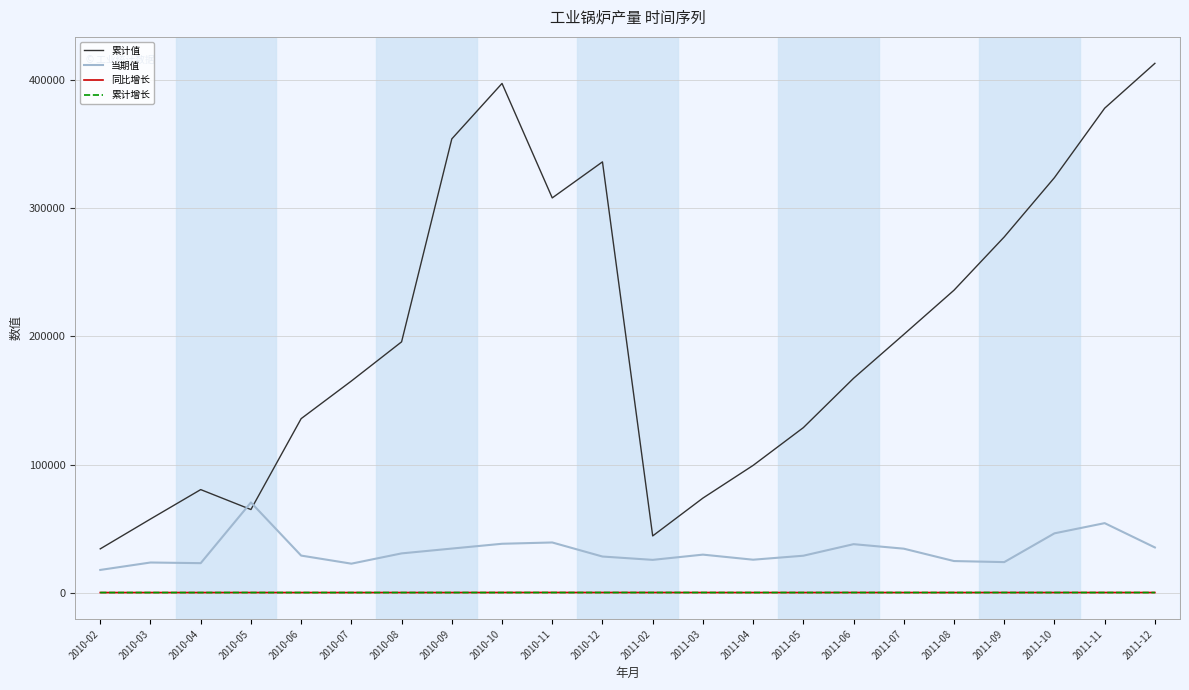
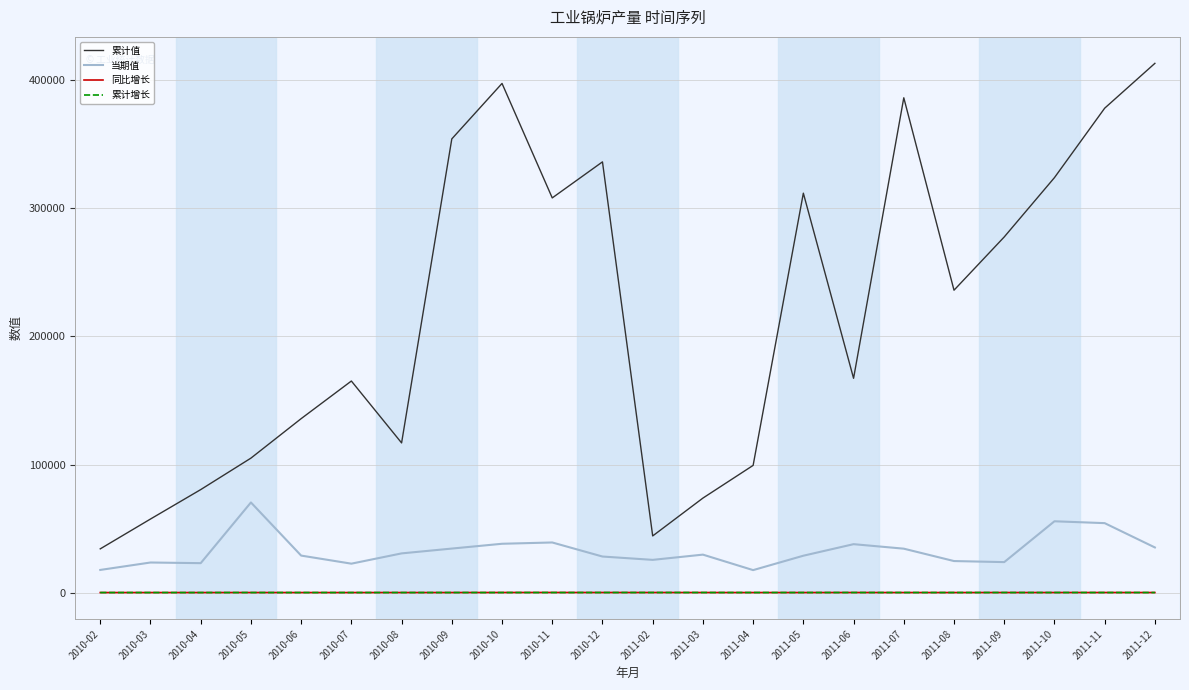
  {
    "累计值": {
      "2010-02": 34000,
      "2010-03": 57000,
      "2010-04": 80000,
-     "2010-05": 65000,
+     "2010-05": 105000,
      "2010-06": 136000,
      "2010-07": 165000,
-     "2010-08": 196000,
+     "2010-08": 117000,
      "2010-09": 354000,
      "2010-10": 398000,
      "2010-11": 308000,
      "2010-12": 336000,
      "2011-02": 44000,
      "2011-03": 74000,
      "2011-04": 99000,
-     "2011-05": 129000,
+     "2011-05": 312000,
      "2011-06": 167000,
-     "2011-07": 202000,
+     "2011-07": 386000,
      "2011-08": 236000,
      "2011-09": 278000,
      "2011-10": 324000,
      "2011-11": 378000,
      "2011-12": 413000
    },
    "当期值": {
      "2010-02": 18000,
      "2010-03": 23000,
      "2010-04": 23000,
      "2010-05": 70000,
      "2010-06": 29000,
      "2010-07": 23000,
      "2010-08": 31000,
      "2010-09": 34000,
      "2010-10": 38000,
      "2010-11": 39000,
      "2010-12": 28000,
      "2011-02": 26000,
      "2011-03": 30000,
-     "2011-04": 26000,
+     "2011-04": 18000,
      "2011-05": 29000,
      "2011-06": 38000,
      "2011-07": 34000,
      "2011-08": 25000,
      "2011-09": 24000,
-     "2011-10": 46000,
+     "2011-10": 56000,
      "2011-11": 54000,
      "2011-12": 35000
    }
  }
